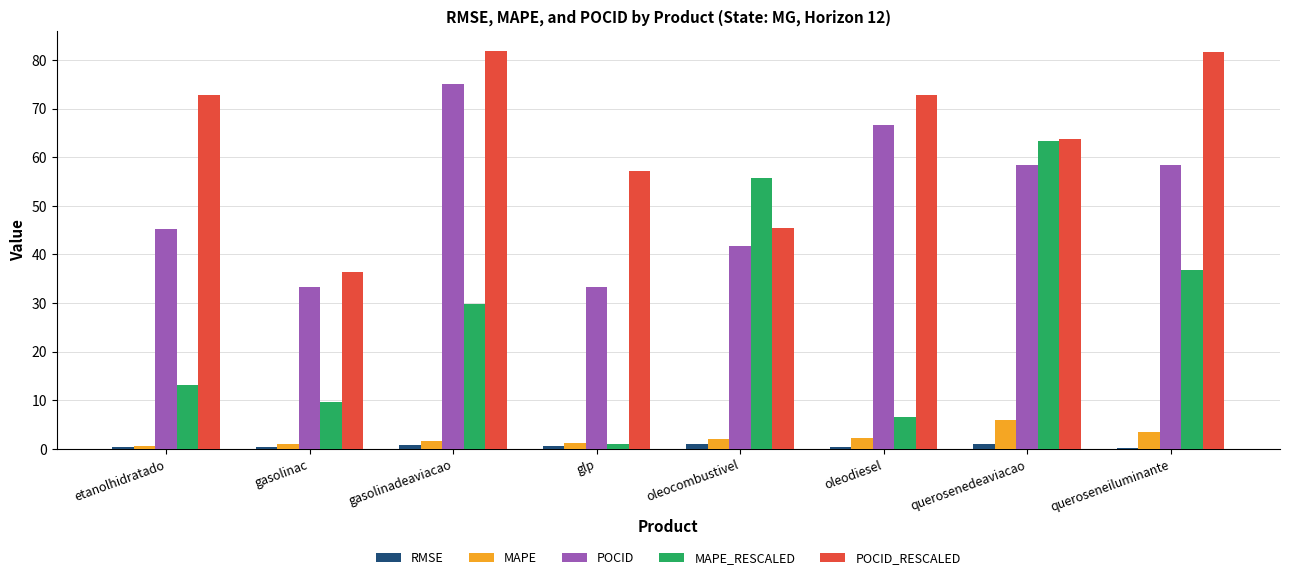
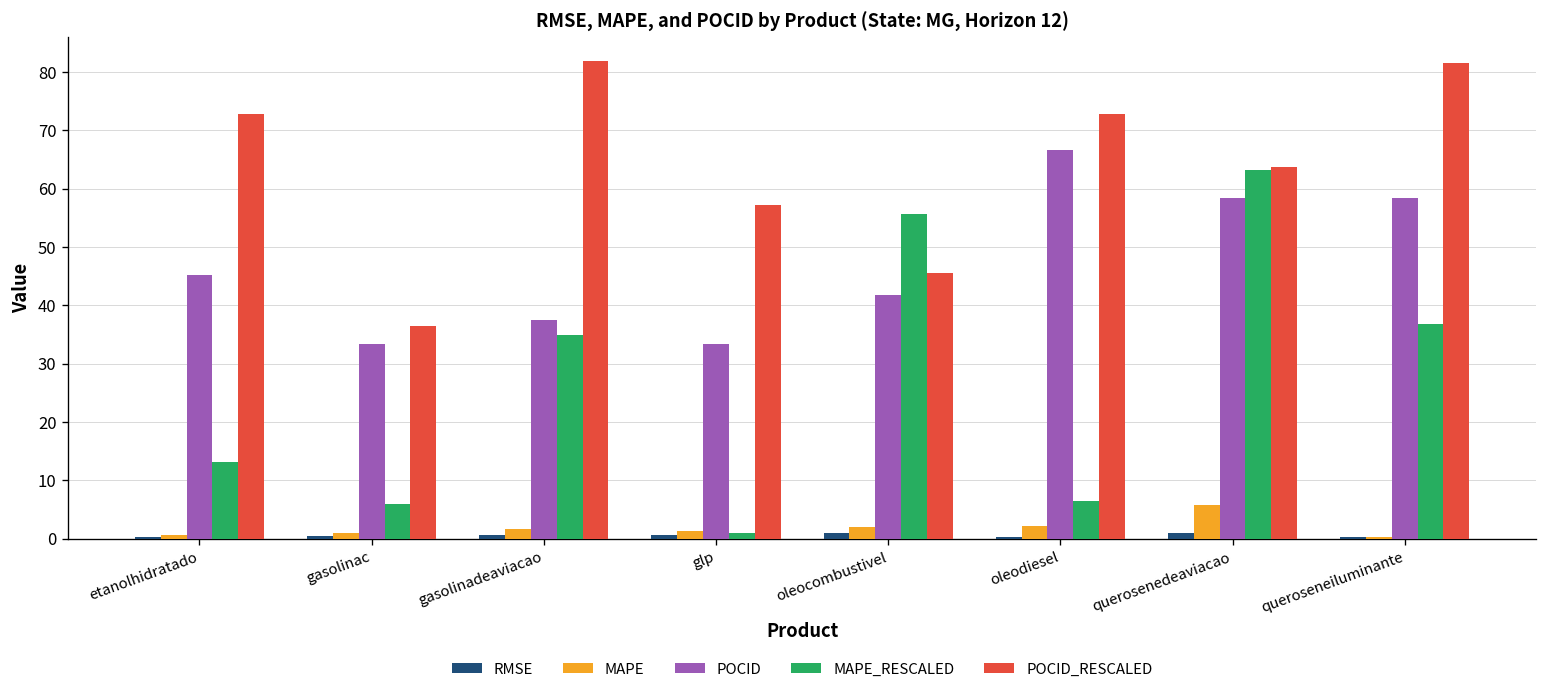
  {
    "RMSE": {
      "gasolinadeaviacao": 1,
      "glp": 1,
      "oleocombustivel": 1,
      "querosenedeaviacao": 1
    },
    "MAPE": {
      "etanolhidratado": 1,
      "gasolinac": 1,
      "gasolinadeaviacao": 2,
      "glp": 1,
      "oleocombustivel": 2,
      "oleodiesel": 2,
      "querosenedeaviacao": 6,
-     "queroseneiluminante": 3
+     "queroseneiluminante": 0
    },
    "POCID": {
      "etanolhidratado": 45,
      "gasolinac": 33,
-     "gasolinadeaviacao": 75,
+     "gasolinadeaviacao": 37,
      "glp": 33,
      "oleocombustivel": 42,
      "oleodiesel": 67,
      "querosenedeaviacao": 58,
      "queroseneiluminante": 58
    },
    "MAPE_RESCALED": {
      "etanolhidratado": 13,
-     "gasolinac": 10,
-     "gasolinadeaviacao": 30,
+     "gasolinac": 6,
+     "gasolinadeaviacao": 35,
      "glp": 1,
      "oleocombustivel": 56,
      "oleodiesel": 7,
      "querosenedeaviacao": 63,
      "queroseneiluminante": 37
    },
    "POCID_RESCALED": {
      "etanolhidratado": 73,
      "gasolinac": 36,
      "gasolinadeaviacao": 82,
      "glp": 57,
      "oleocombustivel": 45,
      "oleodiesel": 73,
      "querosenedeaviacao": 64,
      "queroseneiluminante": 82
    }
  }
